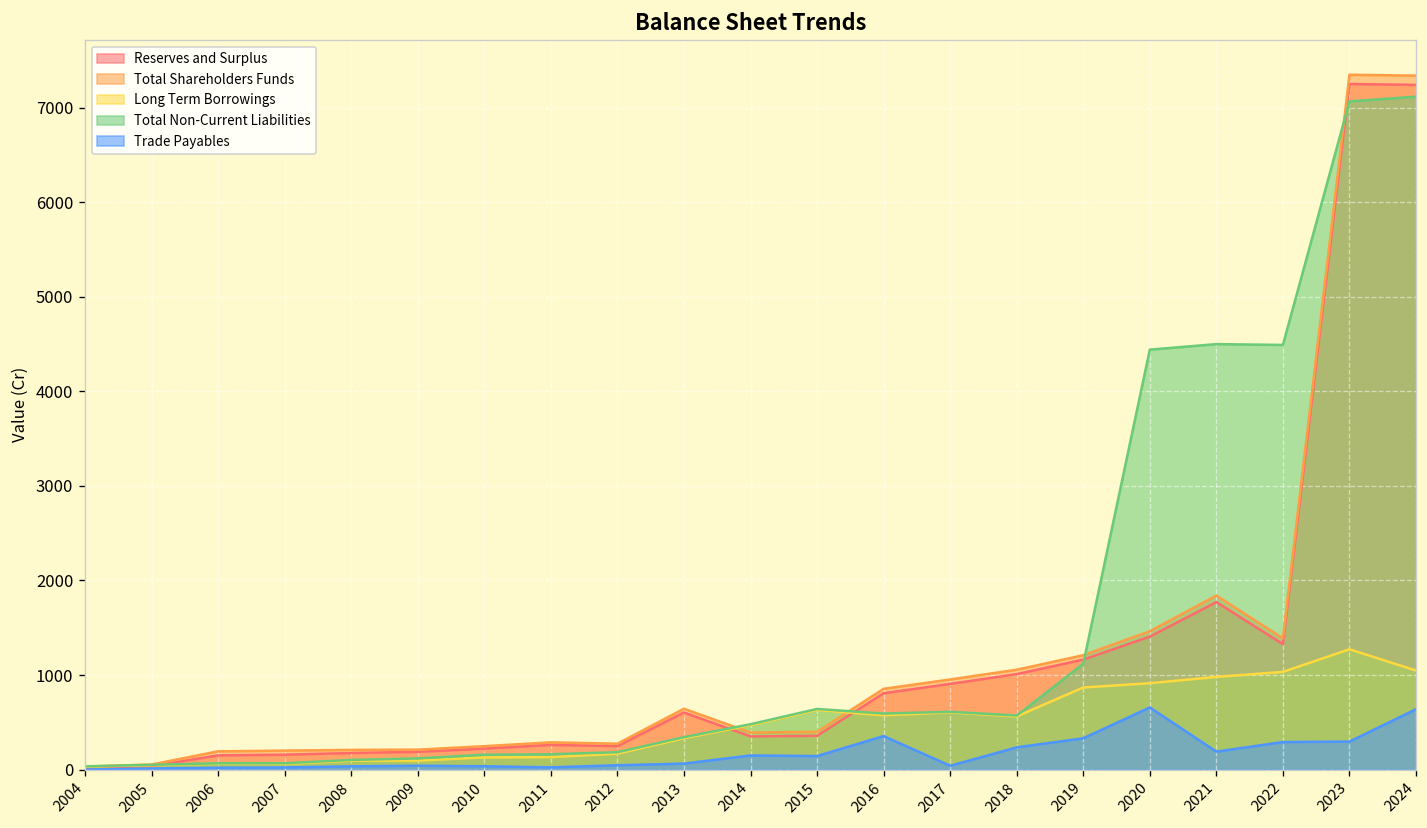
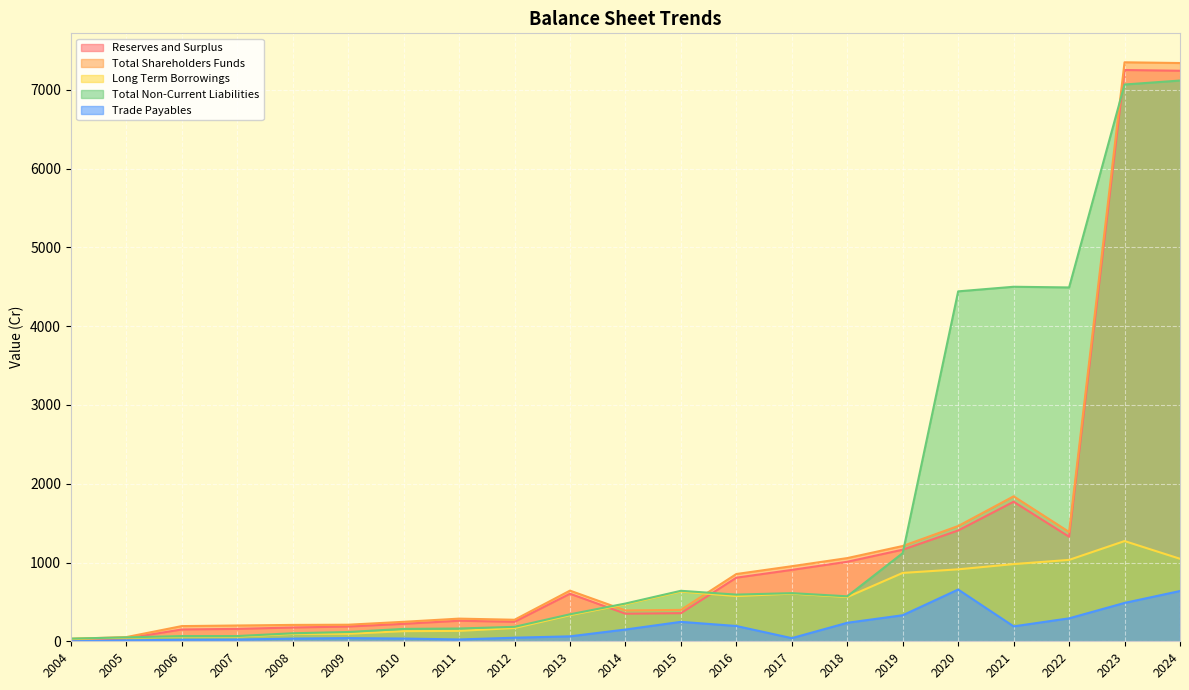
  {
    "Total Non-Current Liabilities": {
      "2019": 1100,
      "2020": 4400,
      "2021": 4500,
      "2022": 4500,
      "2023": 7100,
      "2024": 7100
    },
    "Trade Payables": {
      "2006": 0,
      "2007": 0,
      "2008": 0,
      "2009": 0,
      "2010": 0,
      "2011": 0,
      "2012": 0,
      "2013": 100,
      "2014": 100,
-     "2015": 100,
-     "2016": 400,
+     "2015": 200,
+     "2016": 200,
      "2017": 0,
      "2018": 200,
      "2019": 300,
      "2020": 700,
      "2021": 200,
      "2022": 300,
-     "2023": 300,
+     "2023": 500,
      "2024": 600
    }
  }
